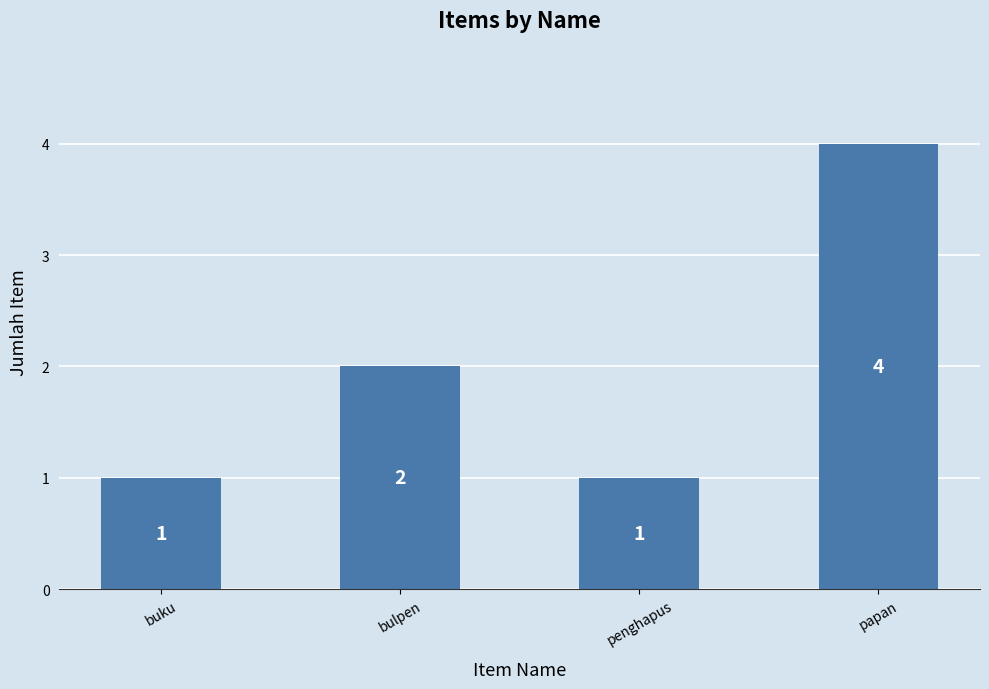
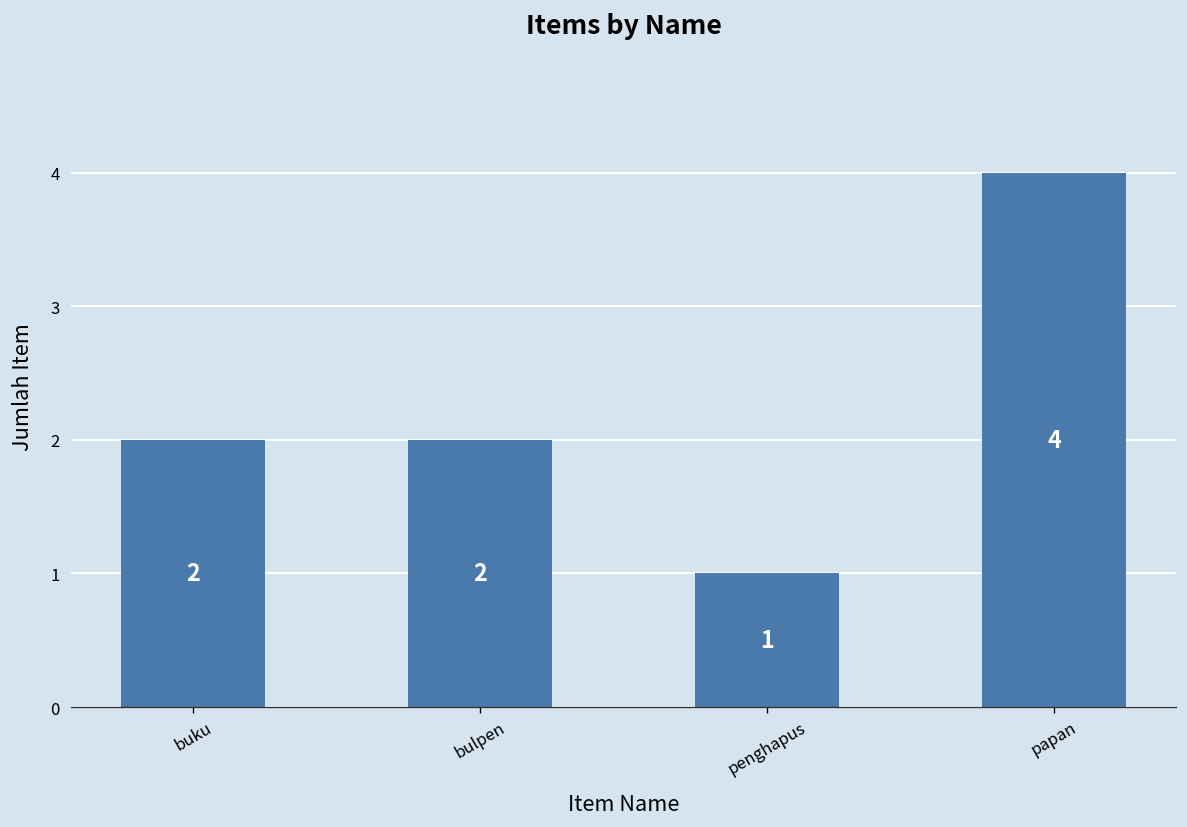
  {
-   "buku": 1,
+   "buku": 2,
    "bulpen": 2,
    "penghapus": 1,
    "papan": 4
  }
